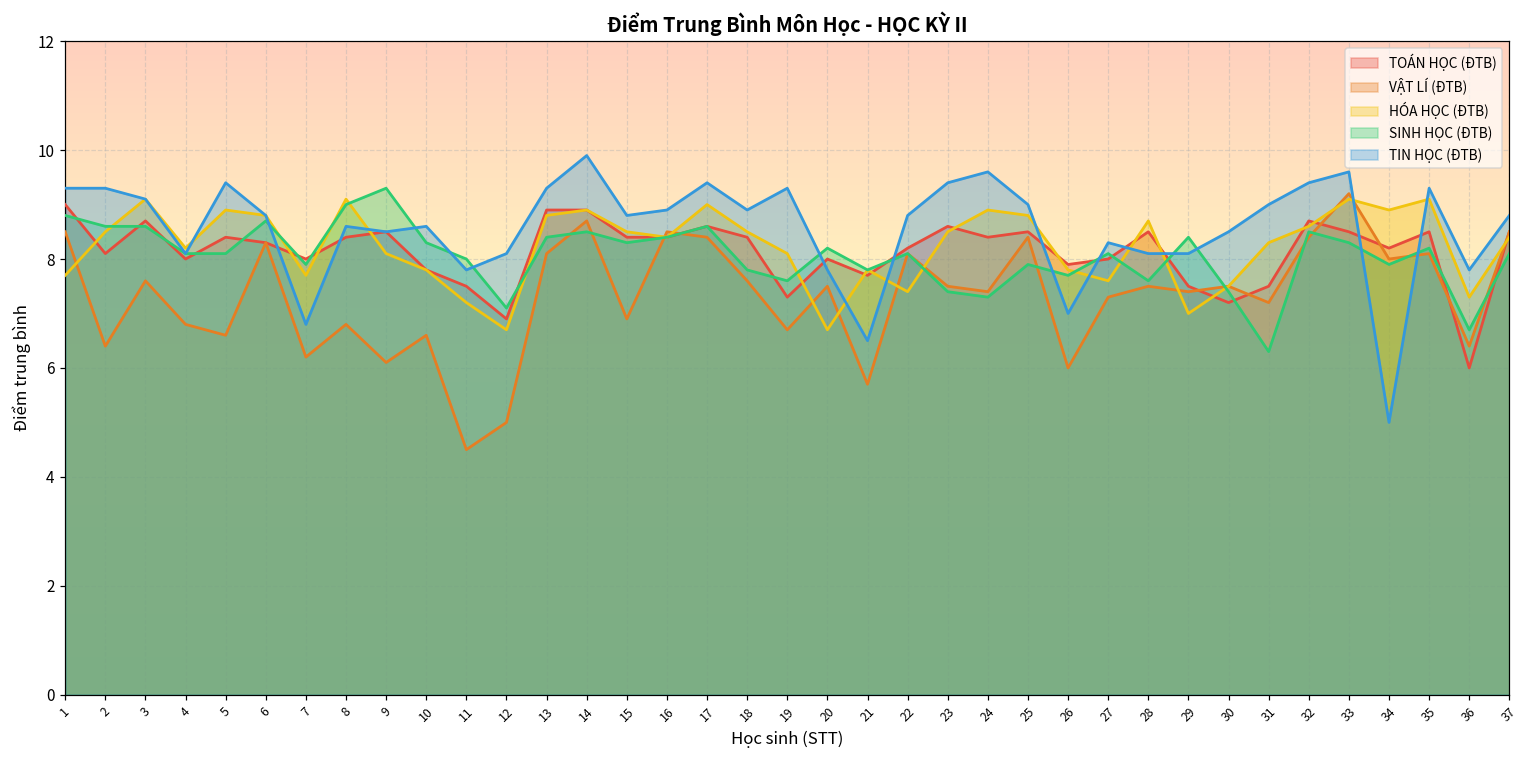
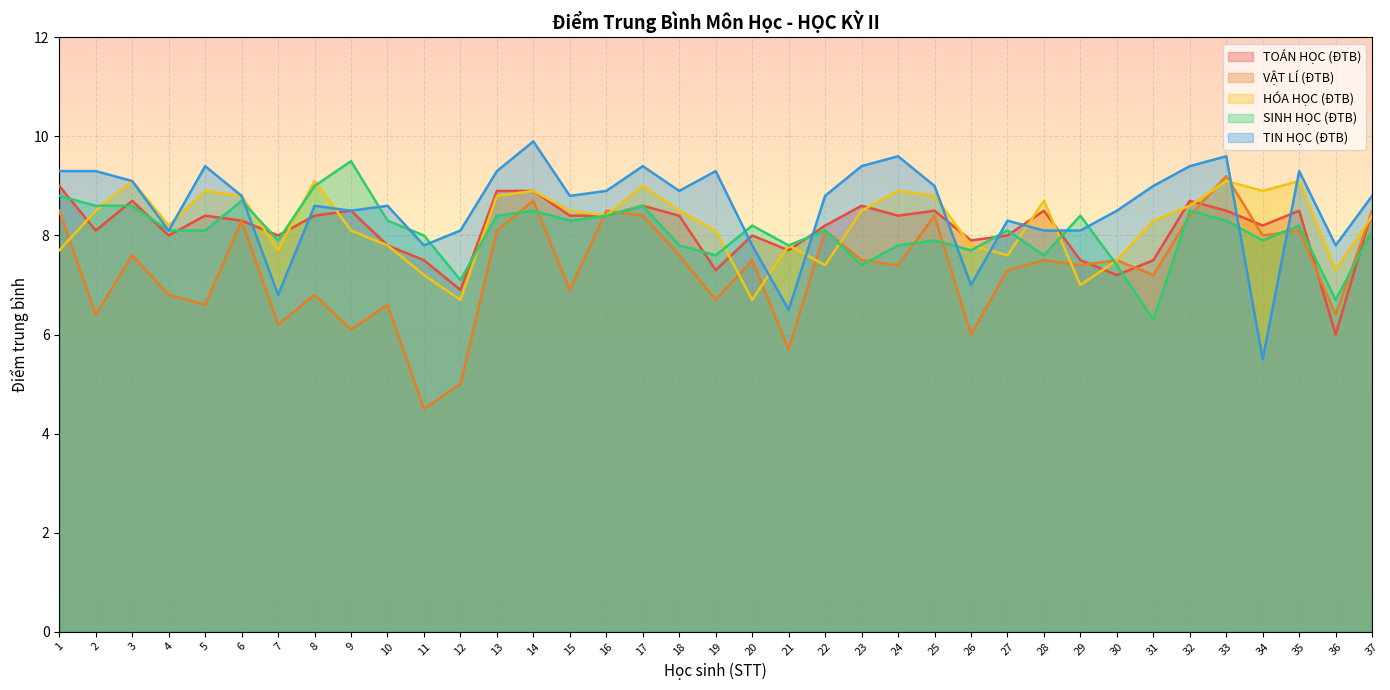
  {
    "SINH HỌC (ĐTB)": {
      "1": 8.8,
      "2": 8.6,
      "3": 8.6,
      "5": 8.1,
      "6": 8.7,
      "7": 7.9,
      "8": 9.0,
-     "9": 9.3,
+     "9": 9.5,
      "10": 8.3,
      "11": 8.0,
      "12": 7.1,
      "13": 8.4,
      "14": 8.5,
      "15": 8.3,
      "18": 7.8,
      "19": 7.6,
      "20": 8.2,
      "23": 7.4,
-     "24": 7.3,
+     "24": 7.8,
      "25": 7.9,
      "26": 7.7,
      "27": 8.1,
      "28": 7.6,
      "29": 8.4,
      "30": 7.4,
      "31": 6.3,
      "32": 8.5,
      "33": 8.3,
      "34": 7.9,
      "35": 8.2,
      "36": 6.7,
      "37": 8.1
    },
    "TIN HỌC (ĐTB)": {
      "1": 9.3,
      "2": 9.3,
      "5": 9.4,
      "7": 6.8,
      "8": 8.6,
      "10": 8.6,
      "11": 7.8,
      "12": 8.1,
      "13": 9.3,
      "14": 9.9,
      "15": 8.8,
      "16": 8.9,
      "17": 9.4,
      "18": 8.9,
      "19": 9.3,
      "20": 7.8,
      "21": 6.5,
      "22": 8.8,
      "23": 9.4,
      "24": 9.6,
      "25": 9.0,
      "26": 7.0,
      "27": 8.3,
      "28": 8.1,
      "29": 8.1,
      "30": 8.5,
      "31": 9.0,
      "32": 9.4,
      "33": 9.6,
-     "34": 5.0,
+     "34": 5.5,
      "35": 9.3,
      "36": 7.8,
      "37": 8.8
    }
  }
